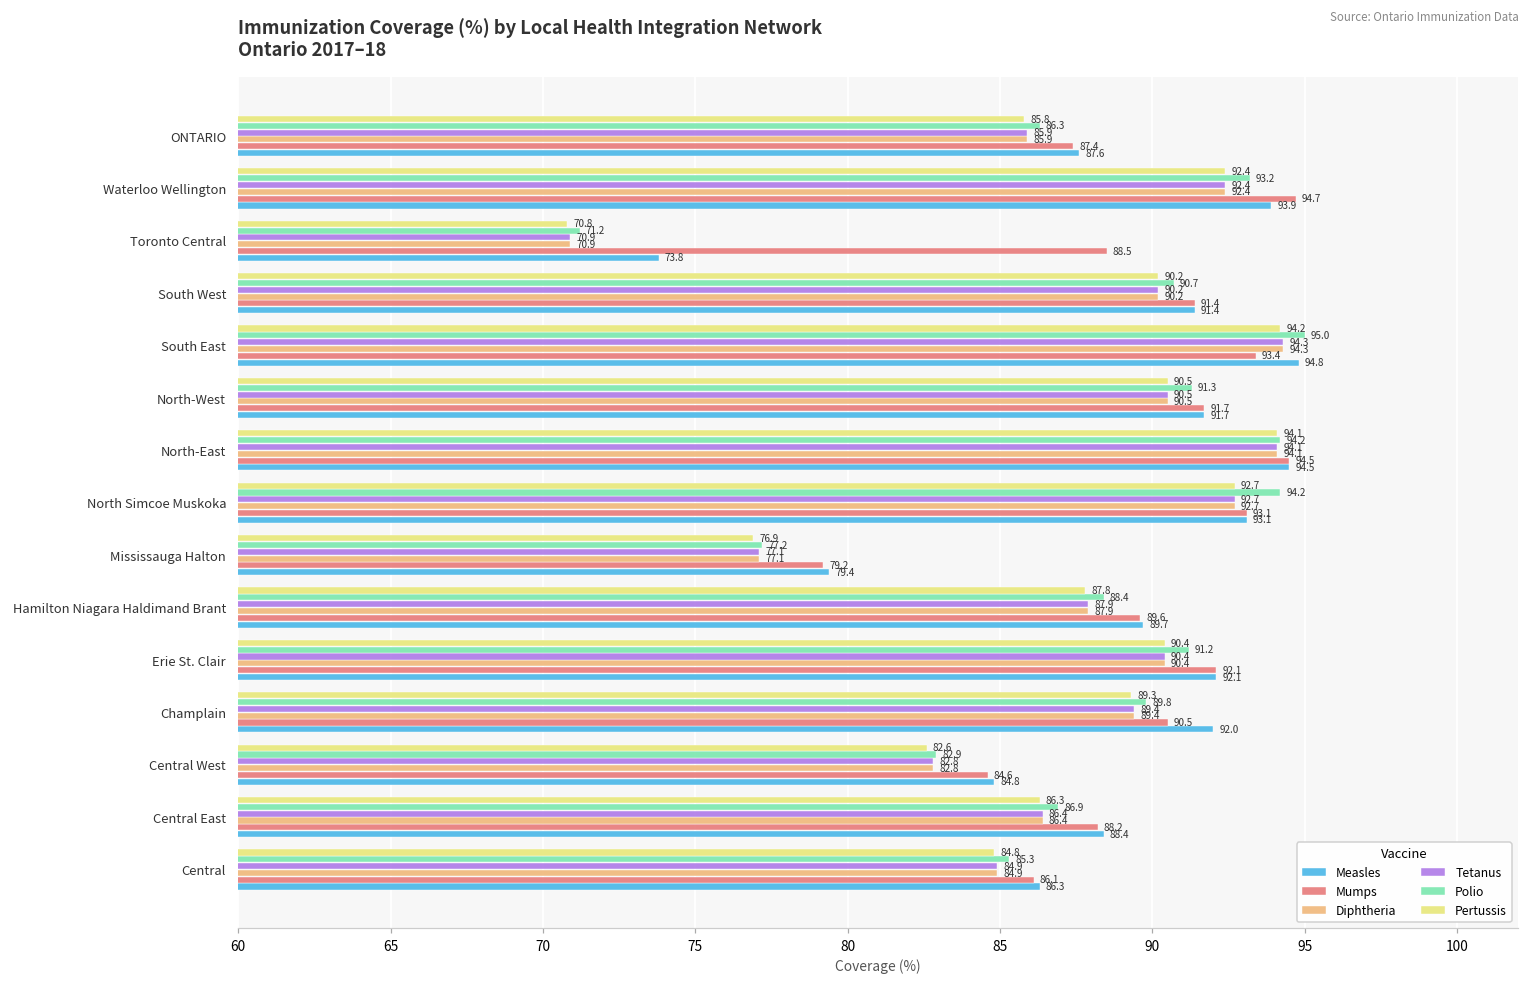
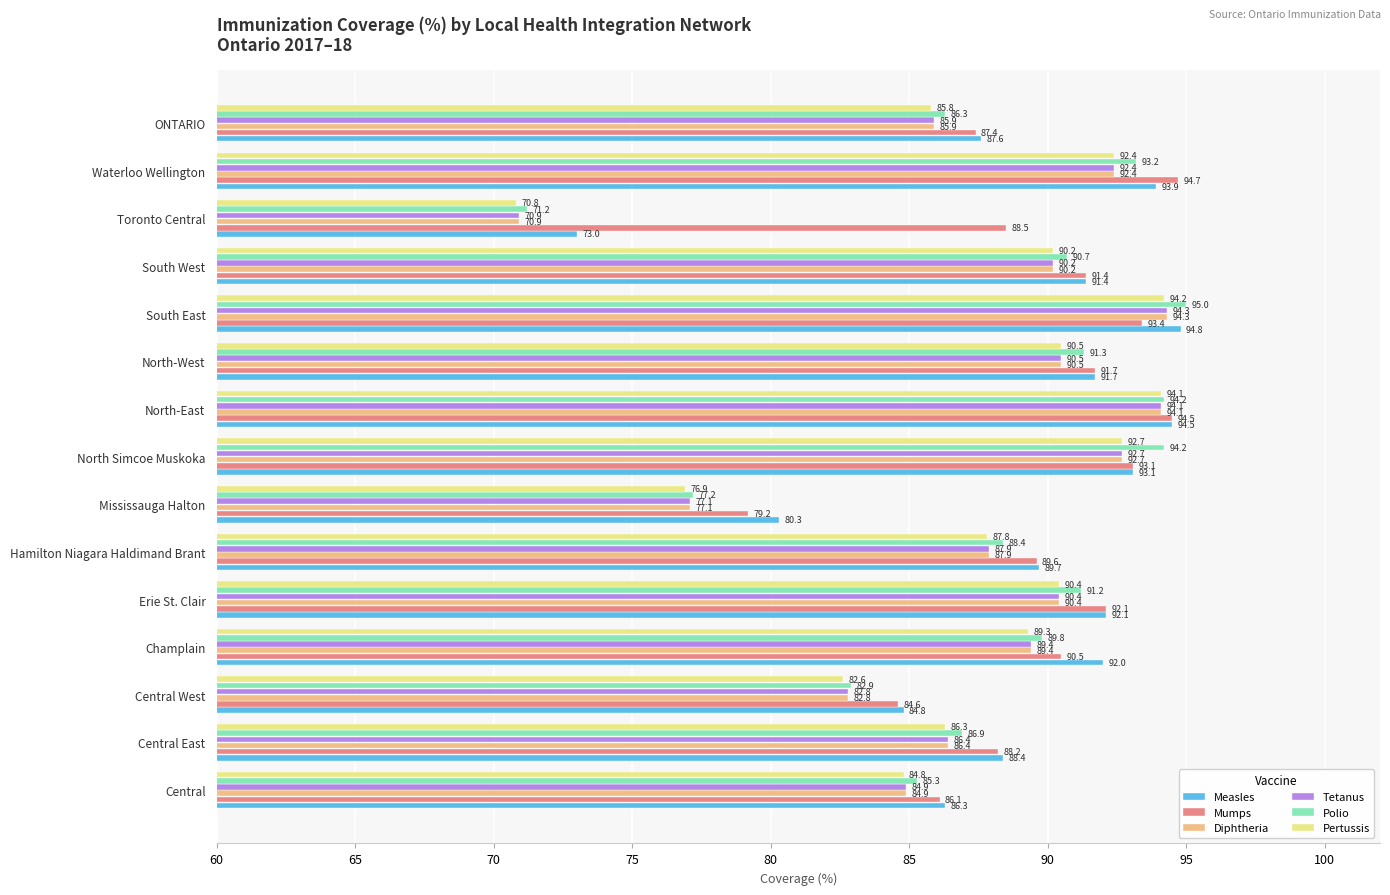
  {
    "Measles": {
      "Waterloo Wellington": 93.9,
-     "Toronto Central": 73.8,
+     "Toronto Central": 73.0,
      "South East": 94.8,
-     "Mississauga Halton": 79.4,
+     "Mississauga Halton": 80.3,
      "Champlain": 92.0
    },
    "Mumps": {
      "Waterloo Wellington": 94.7,
      "Toronto Central": 88.5,
      "South East": 93.4,
      "Mississauga Halton": 79.2,
      "Champlain": 90.5
    },
    "Polio": {
      "ONTARIO": 86.3,
      "Waterloo Wellington": 93.2,
      "South West": 90.7,
      "South East": 95.0,
      "North-West": 91.3,
      "North Simcoe Muskoka": 94.2,
      "Hamilton Niagara Haldimand Brant": 88.4,
      "Erie St. Clair": 91.2,
      "Champlain": 89.8,
      "Central East": 86.9,
      "Central": 85.3
    }
  }
